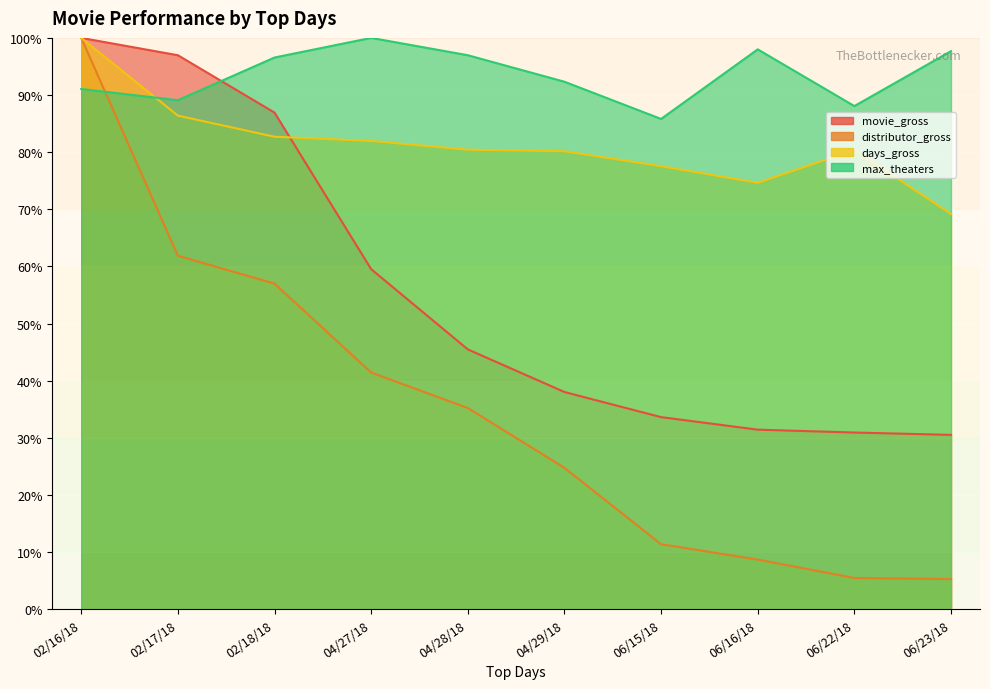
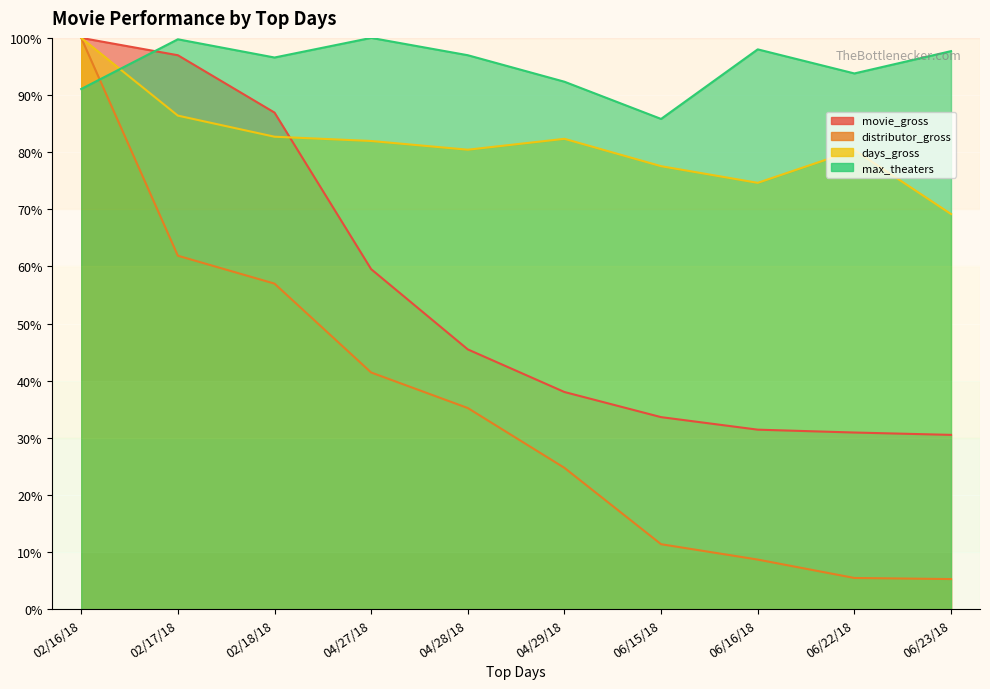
  {
    "days_gross": {
      "02/17/18": "86%",
      "02/18/18": "83%",
      "04/27/18": "82%",
      "04/28/18": "80%",
-     "04/29/18": "80%",
+     "04/29/18": "82%",
      "06/15/18": "78%",
      "06/16/18": "75%",
      "06/23/18": "69%"
    },
    "max_theaters": {
      "02/16/18": "91%",
-     "02/17/18": "89%",
+     "02/17/18": "100%",
      "02/18/18": "97%",
      "04/27/18": "100%",
      "04/28/18": "97%",
      "04/29/18": "92%",
      "06/15/18": "86%",
      "06/16/18": "98%",
-     "06/22/18": "88%",
+     "06/22/18": "94%",
      "06/23/18": "98%"
    }
  }
